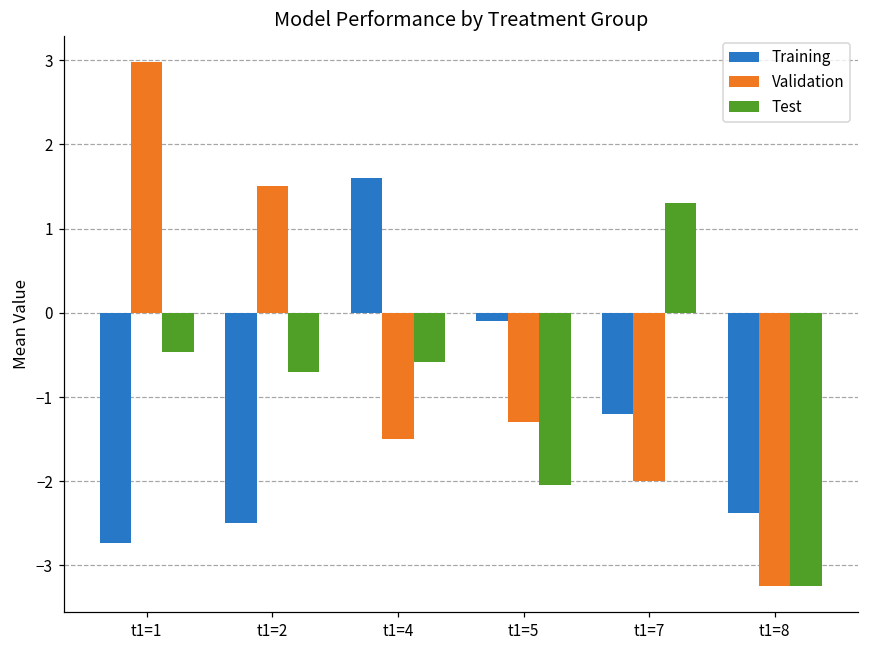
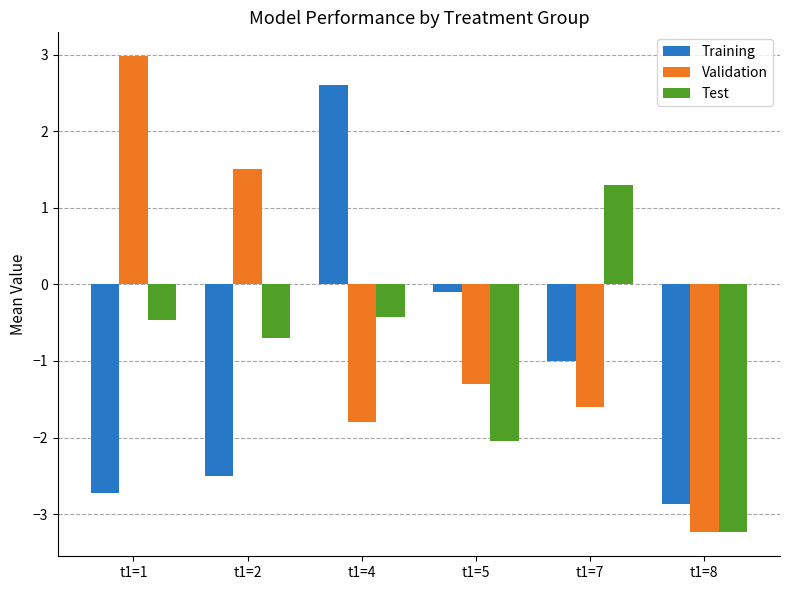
  {
    "Training": {
      "t1=1": -2.7,
      "t1=2": -2.5,
-     "t1=4": 1.6,
+     "t1=4": 2.6,
      "t1=5": -0.1,
-     "t1=7": -1.2,
-     "t1=8": -2.4
+     "t1=7": -1.0,
+     "t1=8": -2.9
    },
    "Validation": {
      "t1=1": 3.0,
      "t1=2": 1.5,
-     "t1=4": -1.5,
+     "t1=4": -1.8,
      "t1=5": -1.3,
-     "t1=7": -2.0,
+     "t1=7": -1.6,
      "t1=8": -3.2
    },
    "Test": {
      "t1=1": -0.5,
      "t1=2": -0.7,
-     "t1=4": -0.6,
+     "t1=4": -0.4,
      "t1=5": -2.1,
      "t1=7": 1.3,
      "t1=8": -3.2
    }
  }
